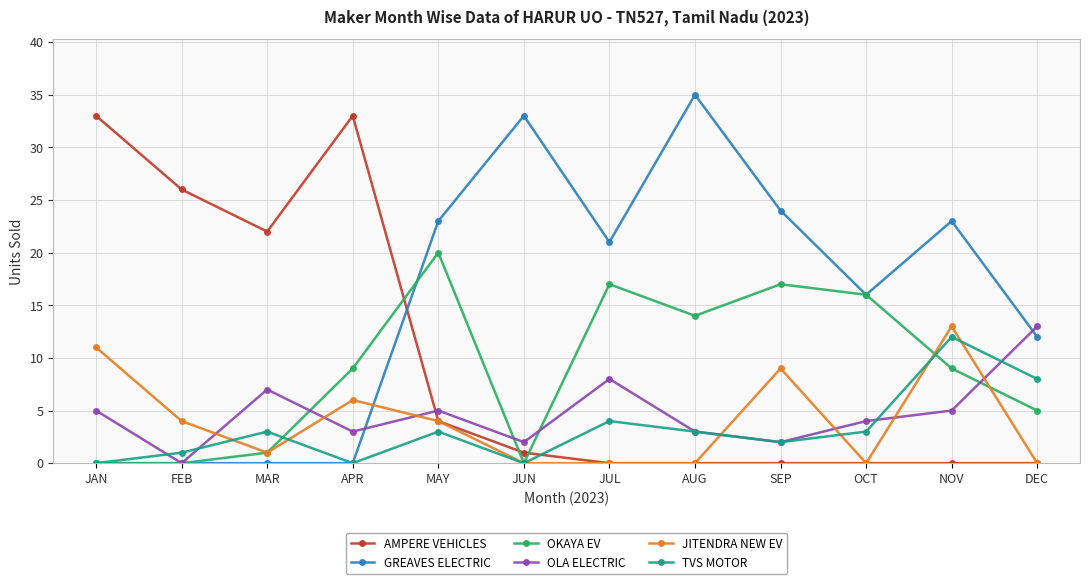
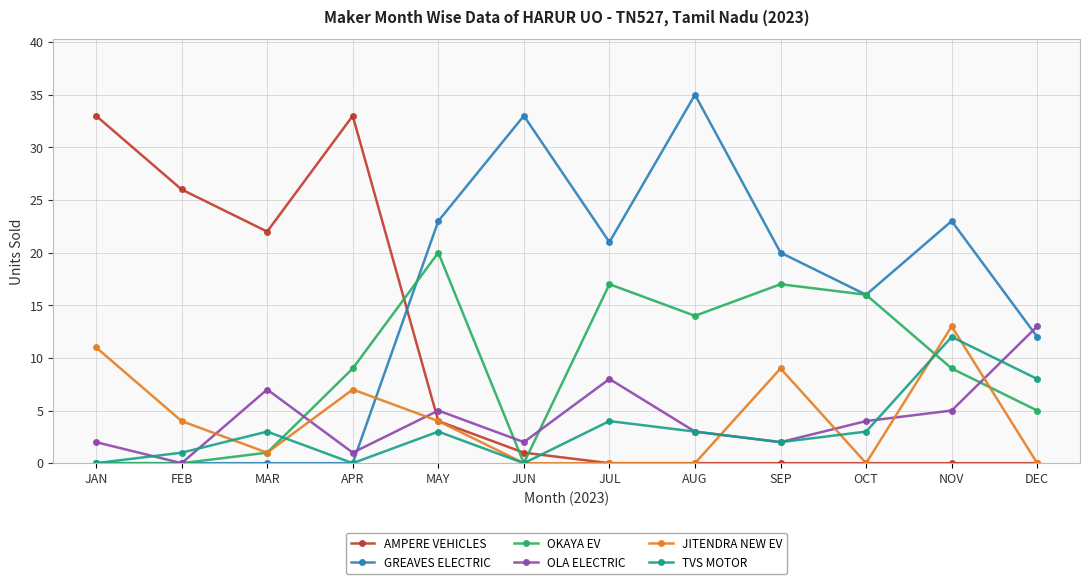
  {
    "AMPERE VEHICLES": {
      "JAN": 33,
      "FEB": 26,
      "MAR": 22,
      "APR": 33,
      "JUN": 1,
      "SEP": 0,
      "NOV": 0
    },
    "GREAVES ELECTRIC": {
      "MAR": 0,
      "MAY": 23,
      "JUN": 33,
      "JUL": 21,
      "AUG": 35,
-     "SEP": 24,
+     "SEP": 20,
      "NOV": 23,
      "DEC": 12
    },
    "OLA ELECTRIC": {
-     "JAN": 5,
+     "JAN": 2,
      "MAR": 7,
-     "APR": 3,
+     "APR": 1,
      "MAY": 5,
      "JUN": 2,
      "JUL": 8,
      "OCT": 4,
      "NOV": 5,
      "DEC": 13
    },
    "JITENDRA NEW EV": {
      "JAN": 11,
      "FEB": 4,
-     "APR": 6,
+     "APR": 7,
      "SEP": 9,
      "NOV": 13
    }
  }
